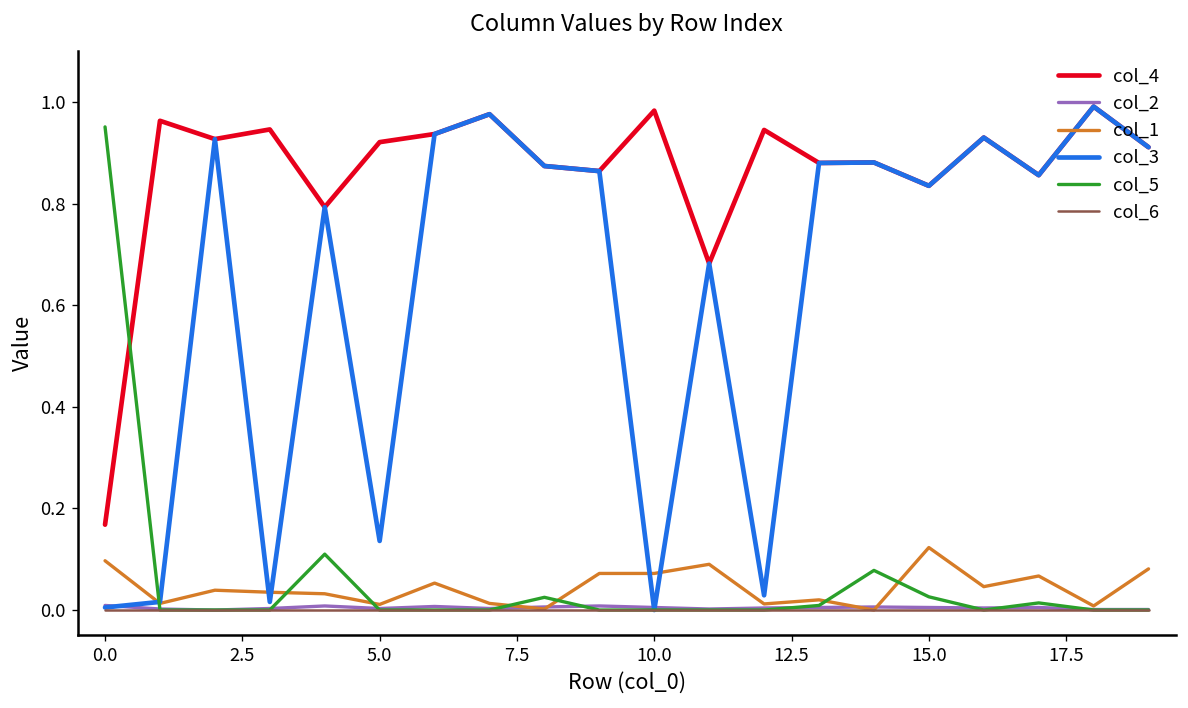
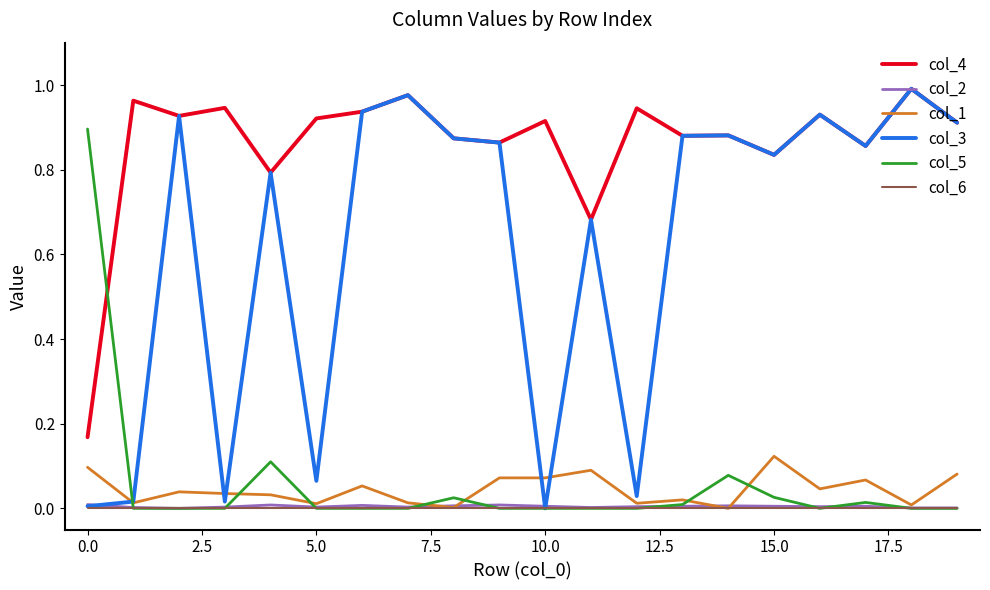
  {
    "col_4": {
      "0.0": 0.17,
      "5.0": 0.92,
-     "10.0": 0.98
+     "10.0": 0.92
    },
    "col_1": {
      "0.0": 0.10,
      "5.0": 0.01,
      "10.0": 0.07,
      "15.0": 0.12
    },
    "col_3": {
-     "5.0": 0.14
+     "5.0": 0.07
    },
    "col_5": {
-     "0.0": 0.95,
+     "0.0": 0.90,
      "15.0": 0.03
    }
  }
